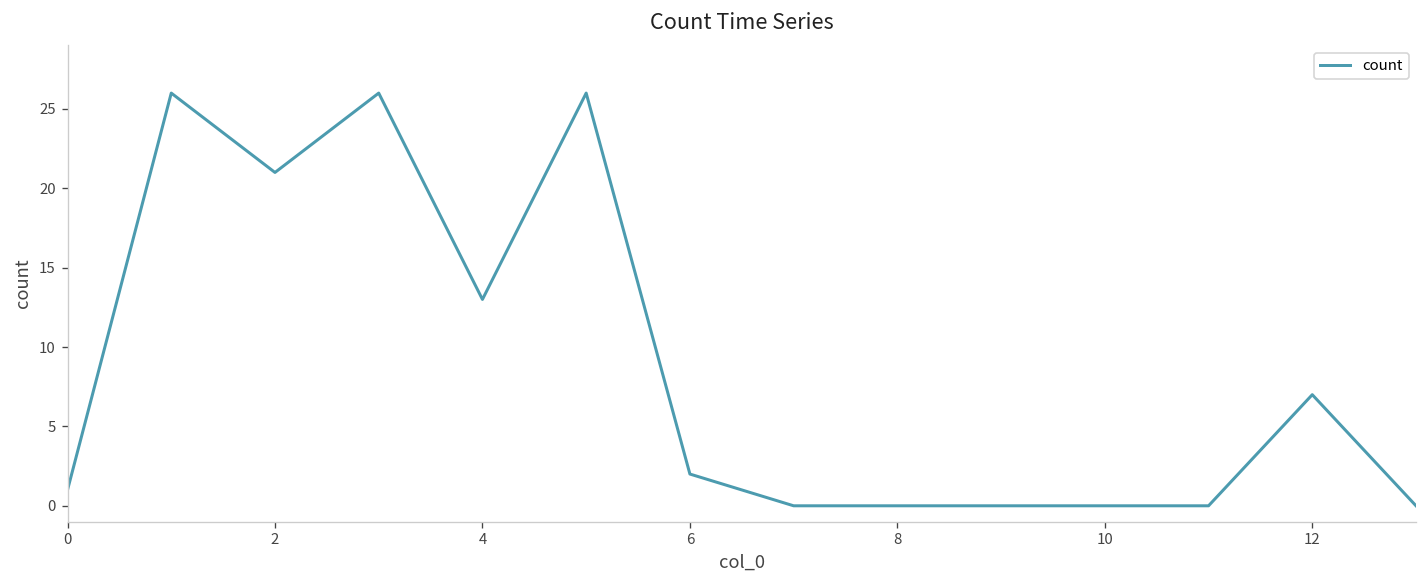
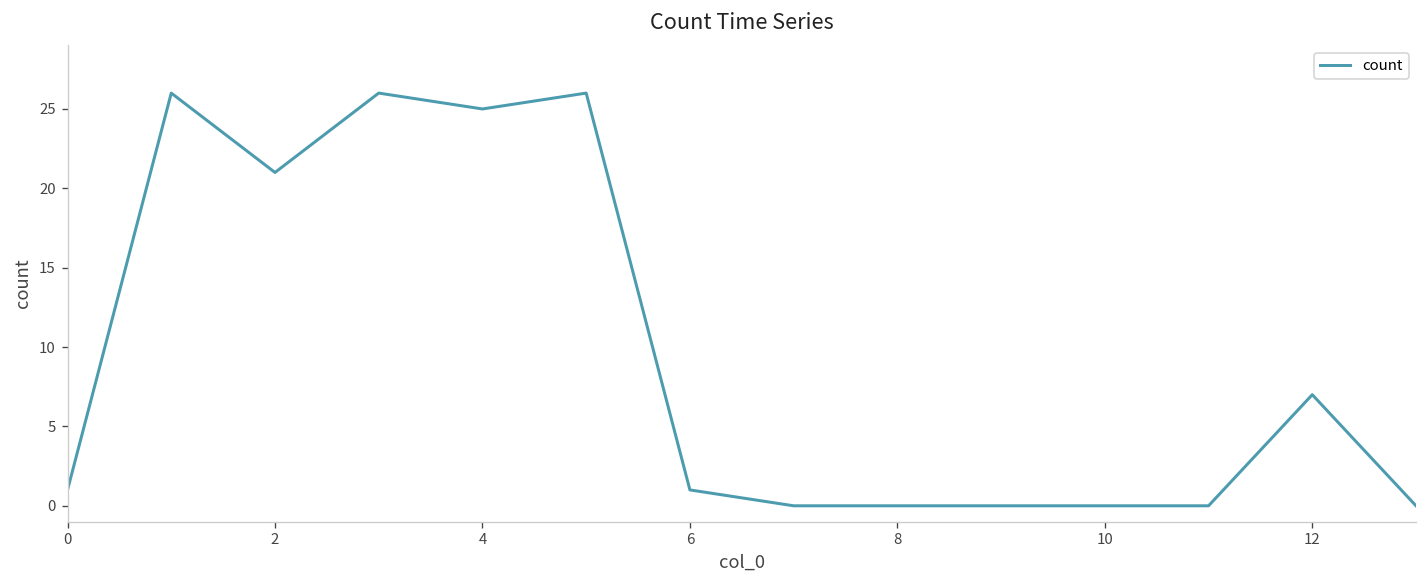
  {
    "0": 1,
    "2": 21,
-   "4": 13,
-   "6": 2,
+   "4": 25,
+   "6": 1,
    "8": 0,
    "10": 0,
    "12": 7
  }
